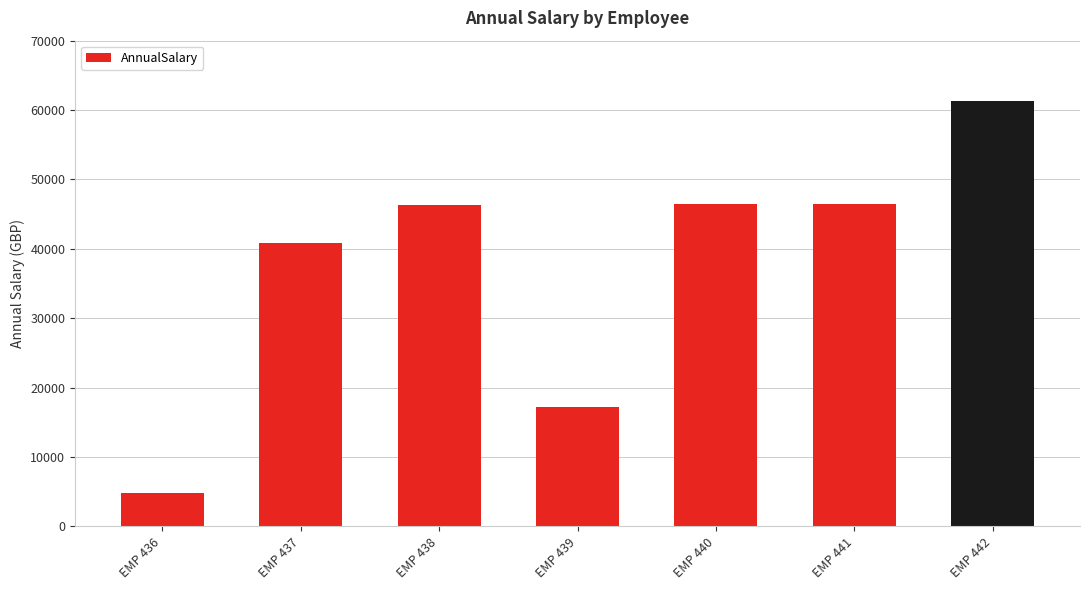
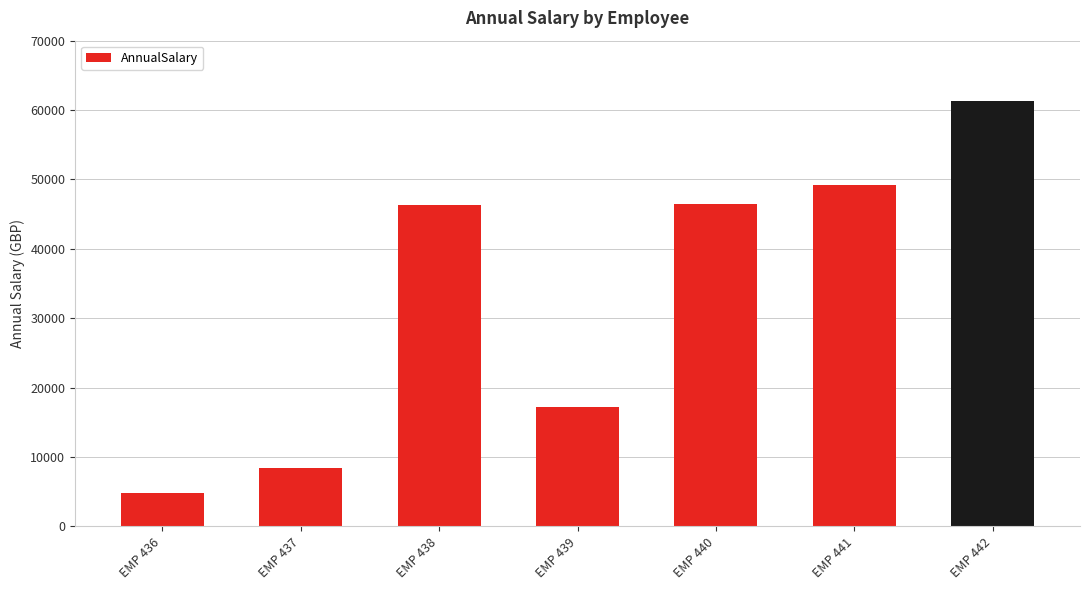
  {
    "EMP 436": 5000,
-   "EMP 437": 41000,
+   "EMP 437": 8000,
    "EMP 438": 46000,
    "EMP 439": 17000,
    "EMP 440": 46000,
-   "EMP 441": 46000,
+   "EMP 441": 49000,
    "EMP 442": 61000
  }
